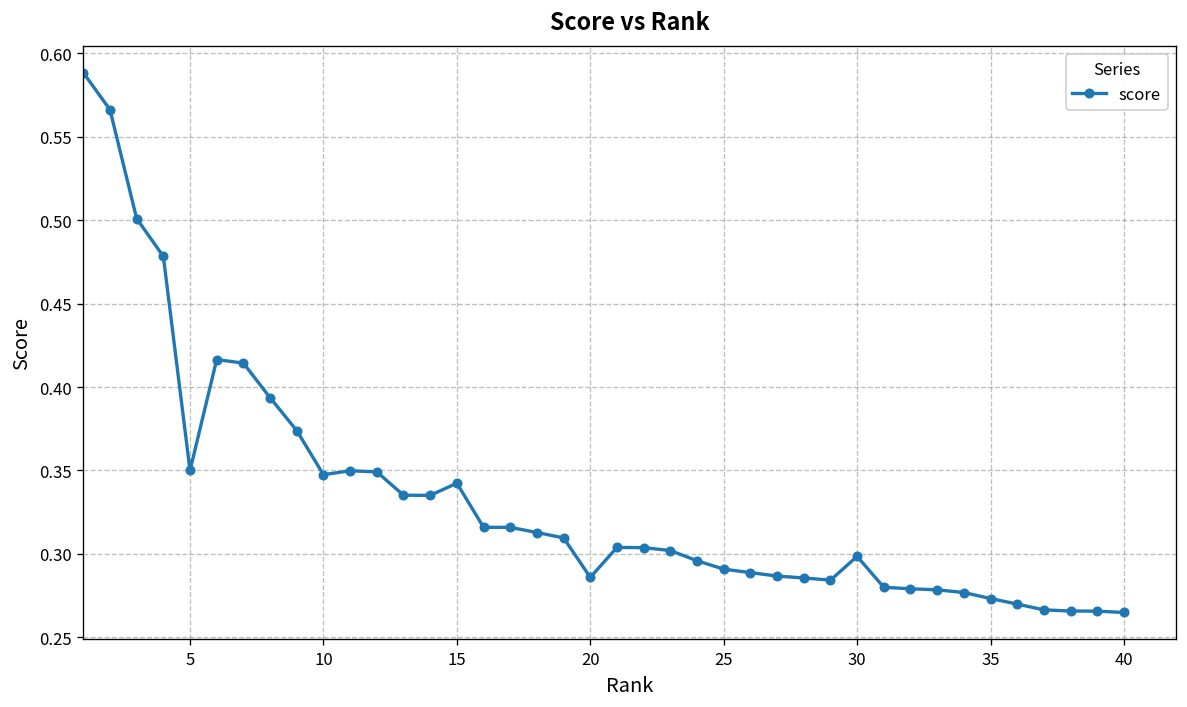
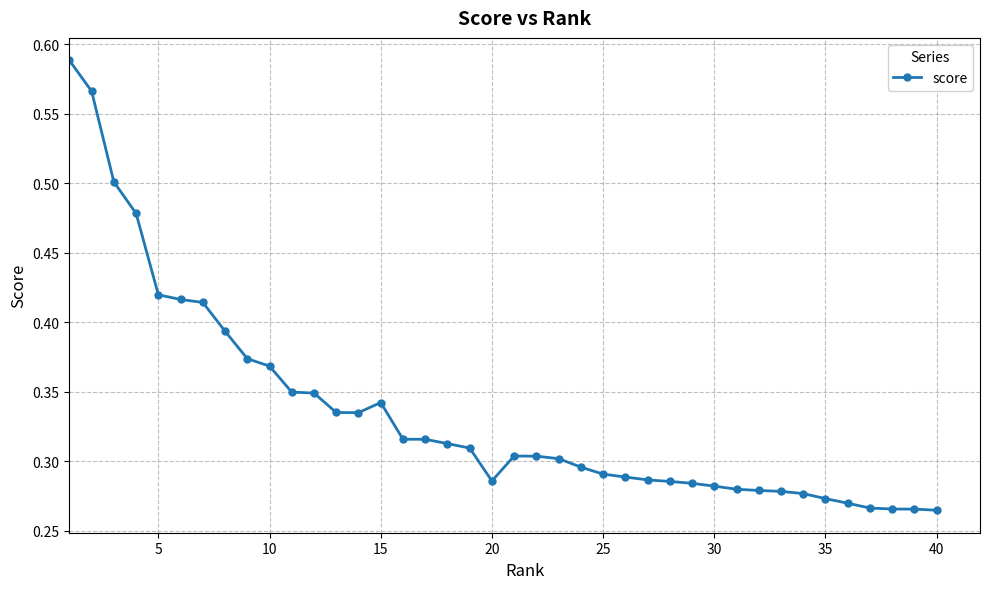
  {
-   "5": 0.350,
-   "10": 0.347,
+   "5": 0.420,
+   "10": 0.369,
    "15": 0.342,
    "20": 0.286,
    "25": 0.291,
-   "30": 0.298,
+   "30": 0.282,
    "35": 0.273,
    "40": 0.265
  }
